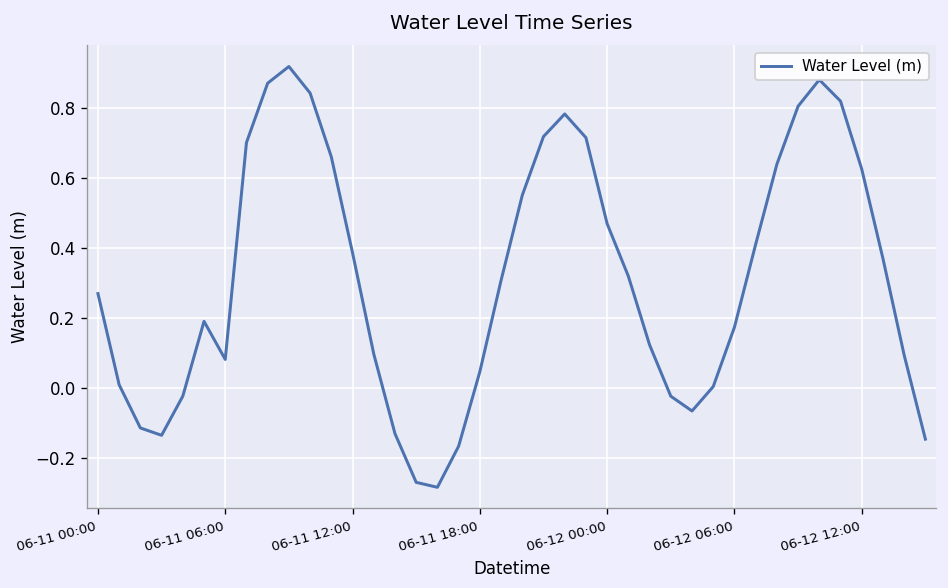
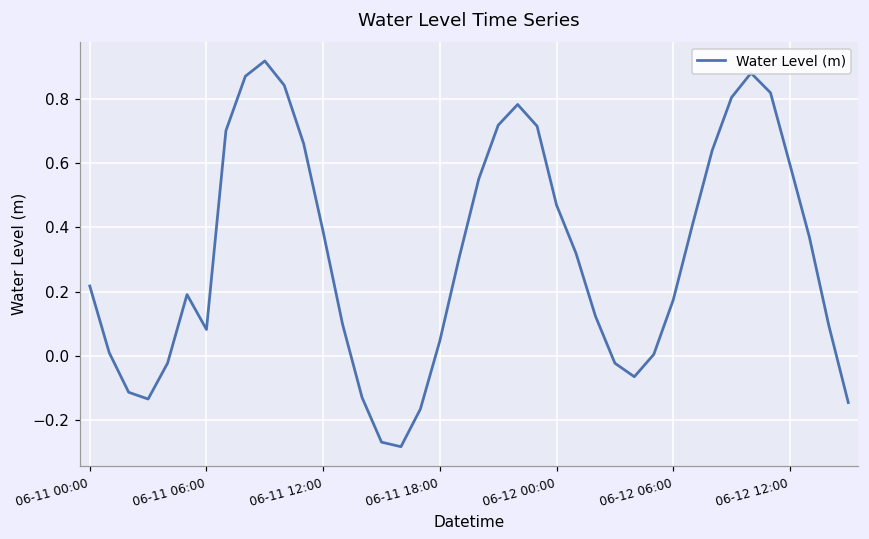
  {
-   "06-11 00:00": 0.27,
+   "06-11 00:00": 0.22,
    "06-11 06:00": 0.08,
    "06-11 12:00": 0.39,
    "06-11 18:00": 0.05,
    "06-12 00:00": 0.47,
    "06-12 06:00": 0.17,
-   "06-12 12:00": 0.63
+   "06-12 12:00": 0.60
  }
